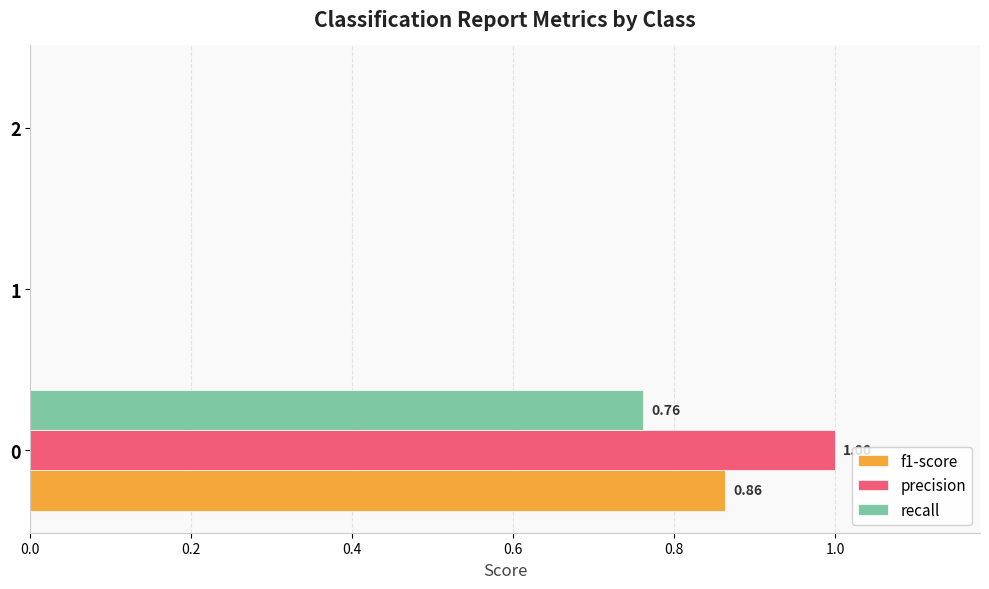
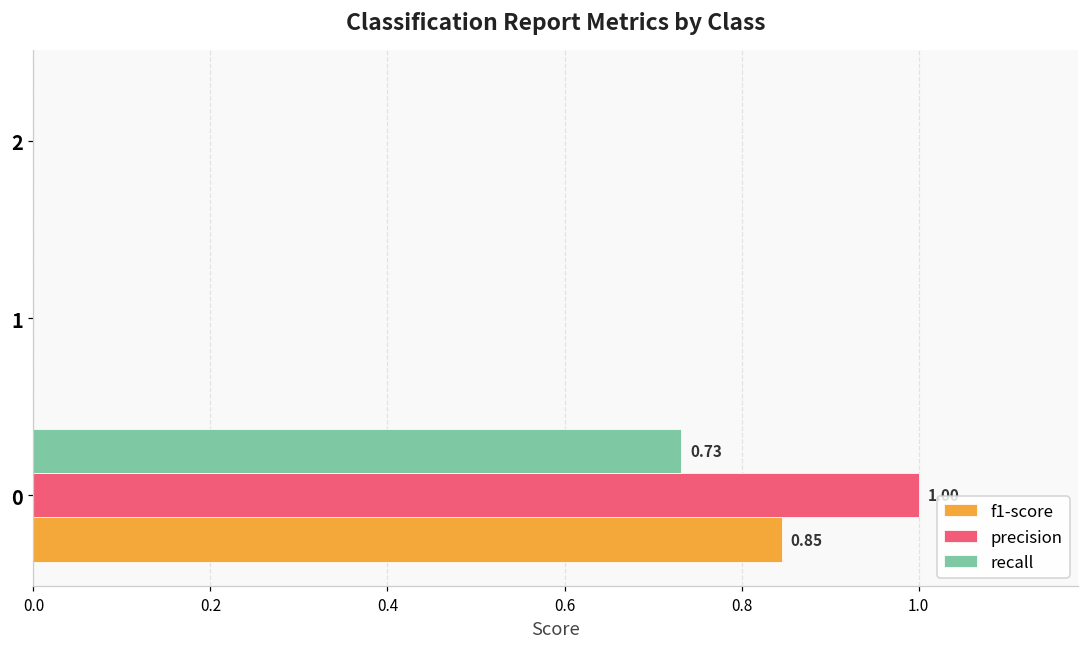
  {
    "f1-score": {
-     "0": 0.86
+     "0": 0.85
    },
    "precision": {
      "2": 0.00,
      "1": 0.00
    },
    "recall": {
-     "0": 0.76
+     "0": 0.73
    }
  }
